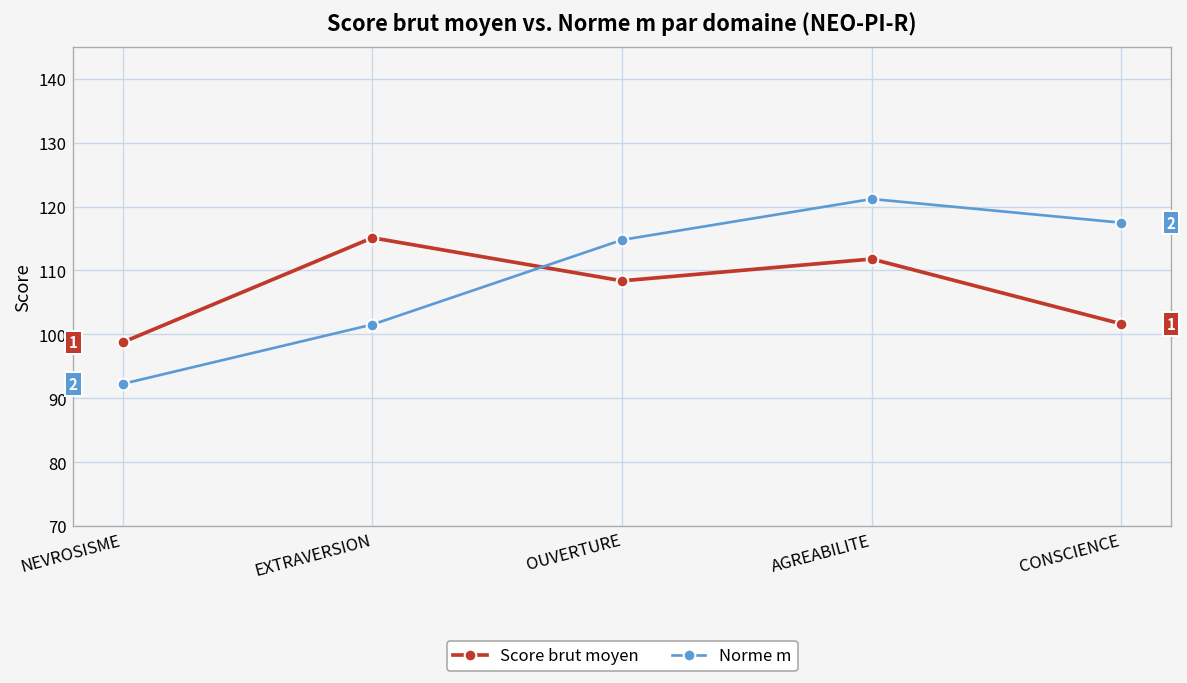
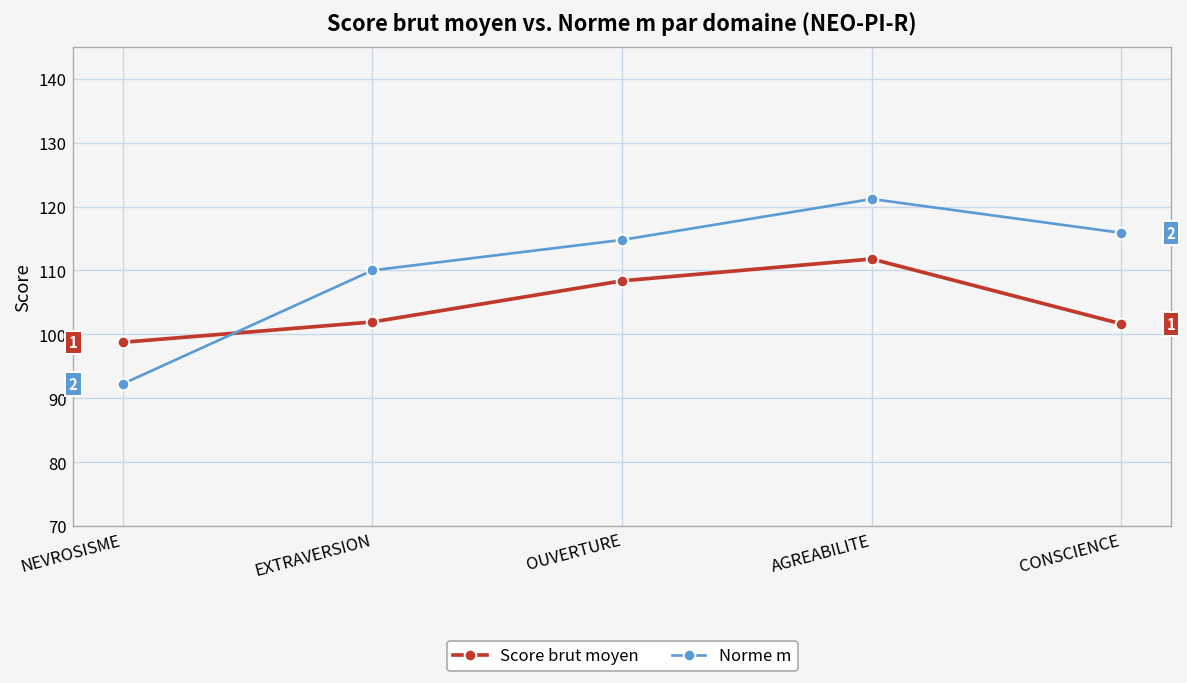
  {
    "Score brut moyen": {
      "NEVROSISME": 99,
-     "EXTRAVERSION": 115,
+     "EXTRAVERSION": 102,
      "OUVERTURE": 108,
      "AGREABILITE": 112,
      "CONSCIENCE": 102
    },
    "Norme m": {
      "NEVROSISME": 92,
-     "EXTRAVERSION": 102,
+     "EXTRAVERSION": 110,
      "OUVERTURE": 115,
      "AGREABILITE": 121,
-     "CONSCIENCE": 117
+     "CONSCIENCE": 116
    }
  }
